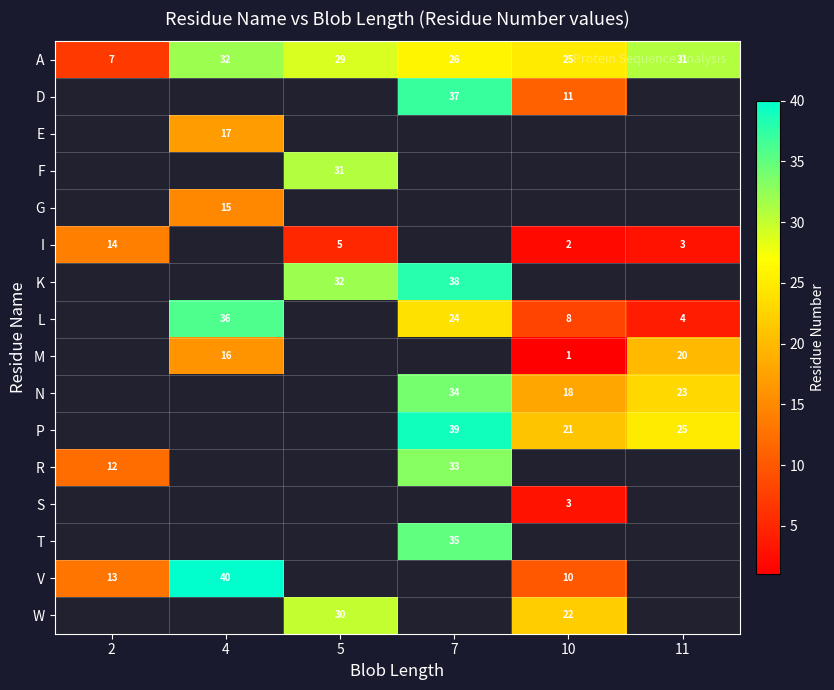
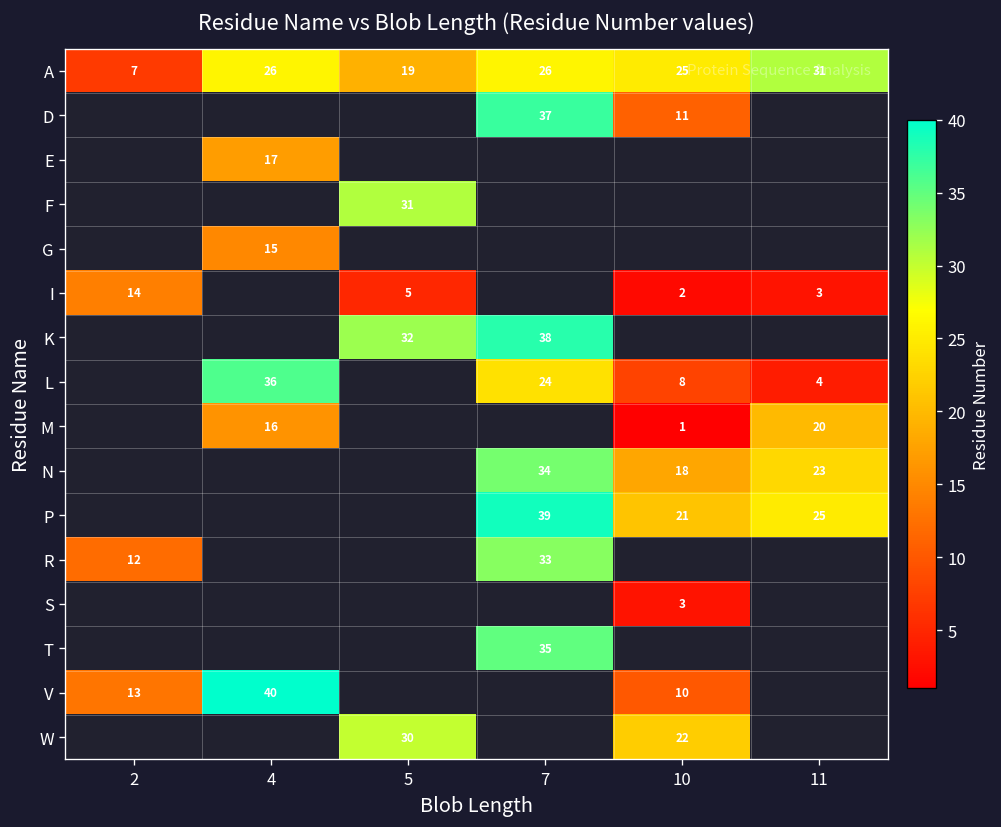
  {
    "A": {
      "2": 7,
-     "4": 32,
-     "5": 29,
+     "4": 26,
+     "5": 19,
      "7": 26,
      "10": 25
    },
    "D": {
      "7": 37,
      "10": 11
    },
    "E": {
      "4": 17
    },
    "F": {
      "5": 31
    },
    "G": {
      "4": 15
    },
    "I": {
      "2": 14,
      "5": 5,
      "10": 2,
      "11": 3
    },
    "K": {
      "5": 32,
      "7": 38
    },
    "L": {
      "4": 36,
      "7": 24,
      "10": 8,
      "11": 4
    },
    "M": {
      "4": 16,
      "10": 1,
      "11": 20
    },
    "N": {
      "7": 34,
      "10": 18,
      "11": 23
    },
    "P": {
      "7": 39,
      "10": 21,
      "11": 25
    },
    "R": {
      "2": 12,
      "7": 33
    },
    "S": {
      "10": 3
    },
    "T": {
      "7": 35
    },
    "V": {
      "2": 13,
      "4": 40,
      "10": 10
    },
    "W": {
      "5": 30,
      "10": 22
    }
  }
